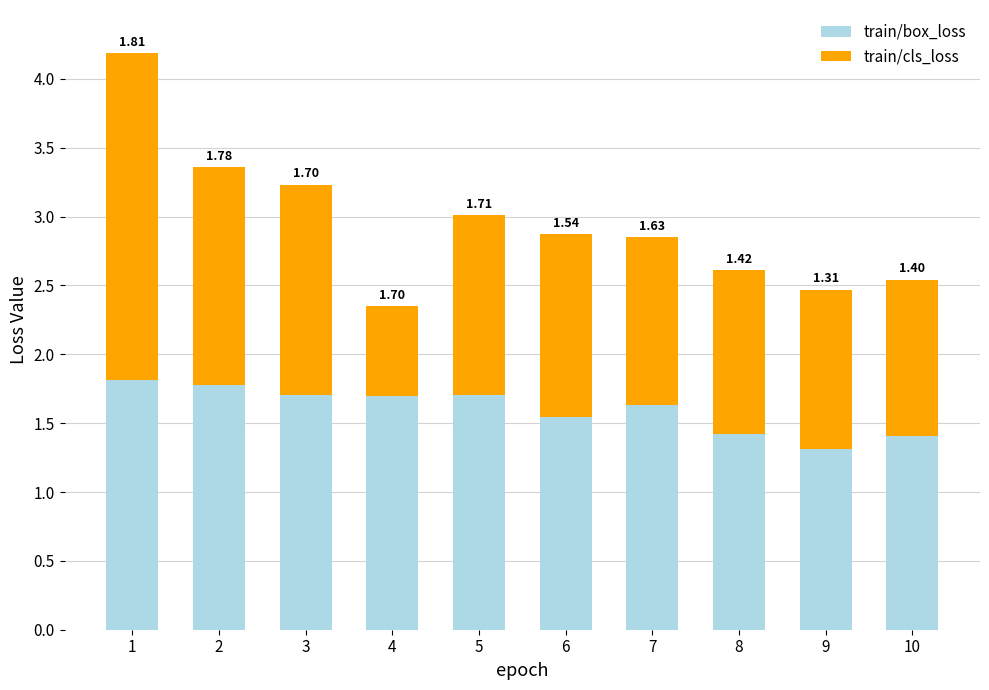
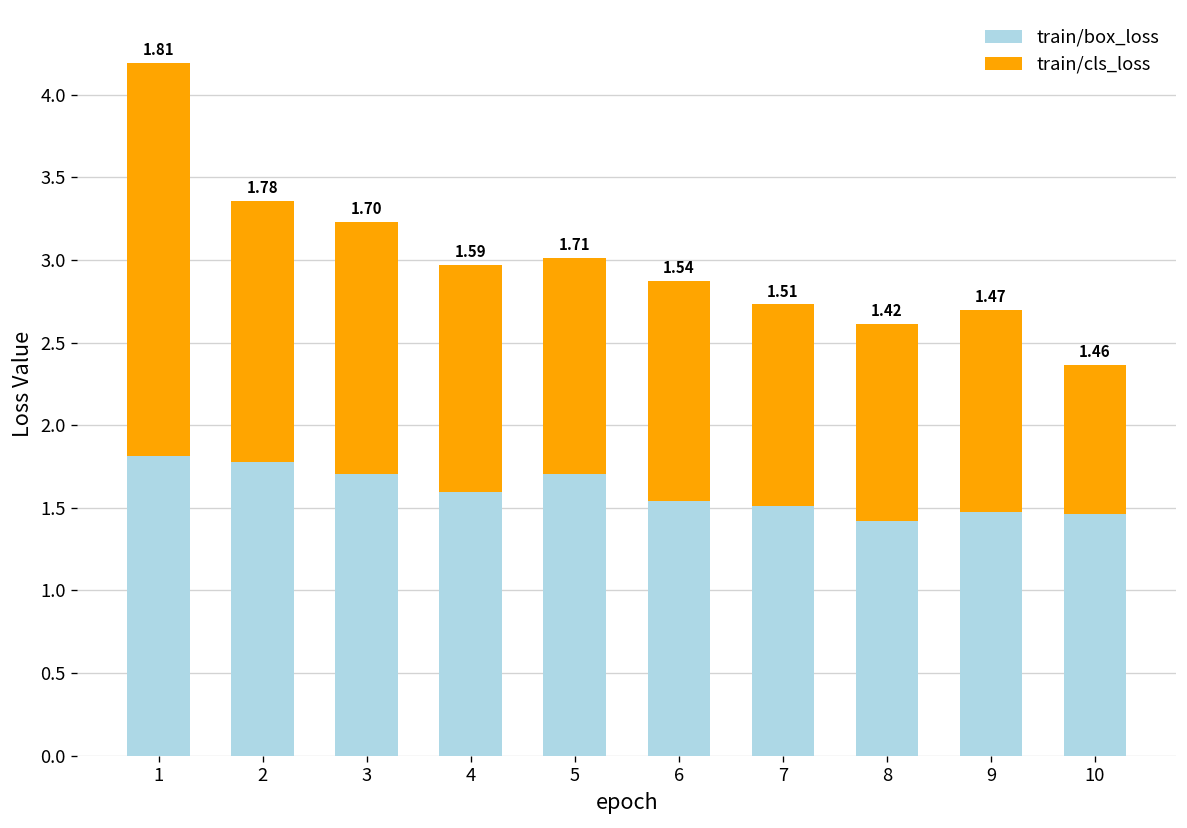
  {
    "train/box_loss": {
-     "4": 1.70,
-     "7": 1.63,
-     "9": 1.31,
-     "10": 1.40
+     "4": 1.59,
+     "7": 1.51,
+     "9": 1.47,
+     "10": 1.46
    },
    "train/cls_loss": {
-     "4": 0.65,
-     "9": 1.16,
-     "10": 1.14
+     "4": 1.37,
+     "9": 1.22,
+     "10": 0.90
    }
  }
